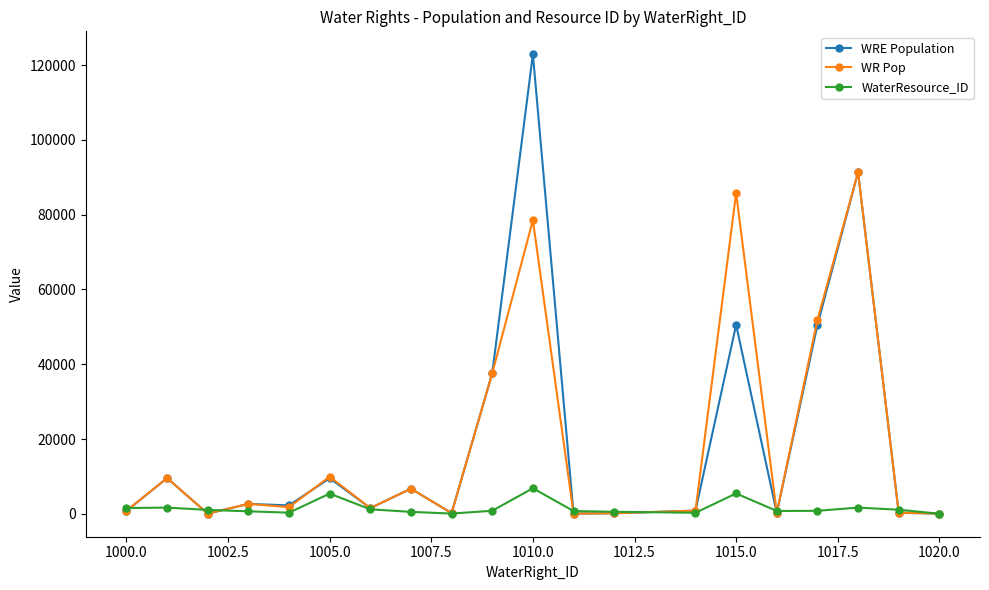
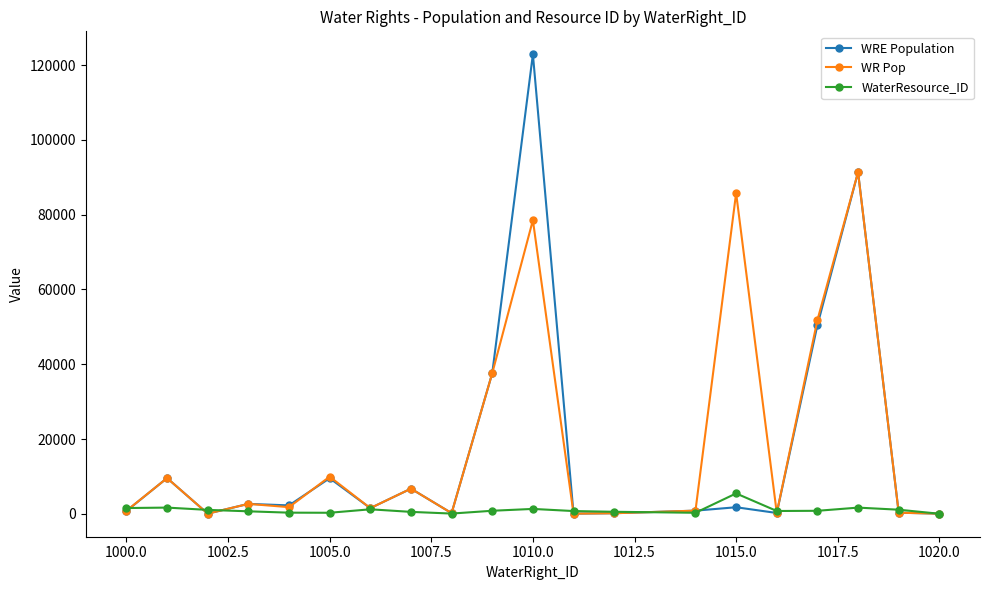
  {
    "WRE Population": {
      "1010.0": 123000,
-     "1015.0": 51000
+     "1015.0": 2000
    },
    "WR Pop": {
      "1010.0": 79000,
      "1015.0": 86000
    },
    "WaterResource_ID": {
      "1000.0": 2000,
-     "1005.0": 5000,
-     "1010.0": 7000,
+     "1005.0": 0,
+     "1010.0": 1000,
      "1015.0": 5000
    }
  }
